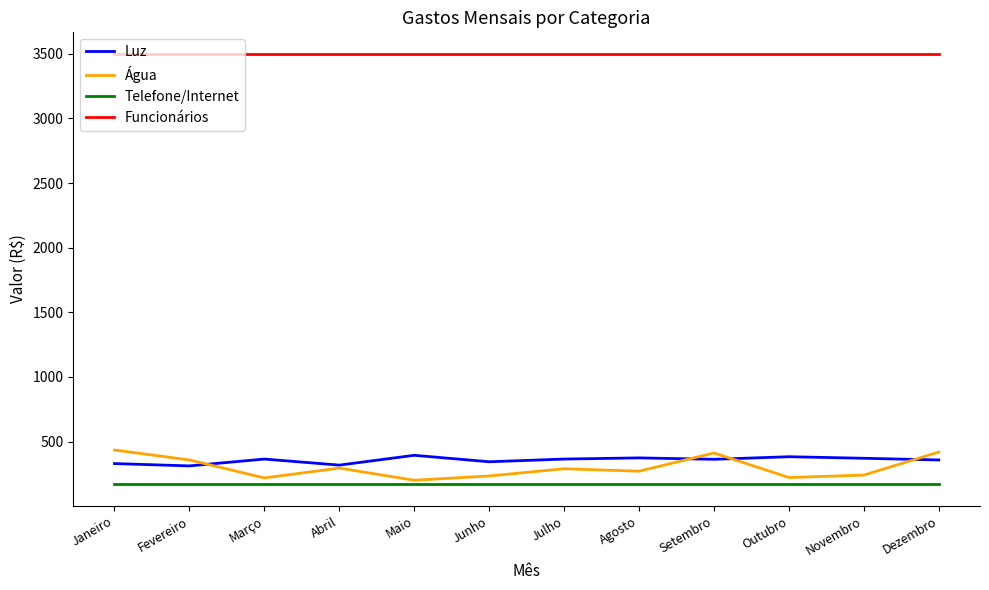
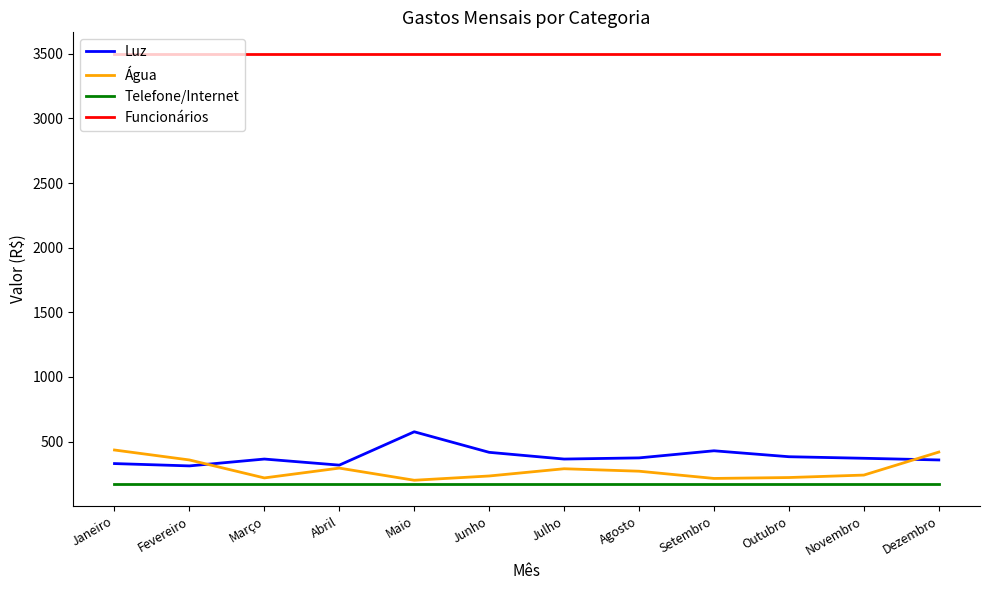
  {
    "Luz": {
      "Janeiro": 330,
      "Fevereiro": 310,
      "Março": 370,
      "Abril": 320,
-     "Maio": 390,
-     "Junho": 340,
+     "Maio": 580,
+     "Junho": 420,
      "Julho": 370,
      "Agosto": 370,
-     "Setembro": 360,
+     "Setembro": 430,
      "Outubro": 380,
      "Novembro": 370,
      "Dezembro": 360
    },
    "Água": {
      "Janeiro": 440,
      "Fevereiro": 360,
      "Março": 220,
      "Abril": 300,
      "Maio": 200,
      "Junho": 230,
      "Julho": 290,
      "Agosto": 270,
-     "Setembro": 410,
+     "Setembro": 220,
      "Outubro": 220,
      "Novembro": 240,
      "Dezembro": 420
    },
    "Telefone/Internet": {
      "Janeiro": 170,
      "Fevereiro": 170,
      "Março": 170,
      "Abril": 170,
      "Maio": 170,
      "Junho": 170,
      "Julho": 170,
      "Agosto": 170,
      "Setembro": 170,
      "Outubro": 170,
      "Novembro": 170,
      "Dezembro": 170
    },
    "Funcionários": {
      "Março": 3500,
      "Abril": 3500,
      "Maio": 3500,
      "Junho": 3500,
      "Julho": 3500,
      "Agosto": 3500,
      "Setembro": 3500,
      "Outubro": 3500,
      "Novembro": 3500,
      "Dezembro": 3500
    }
  }
